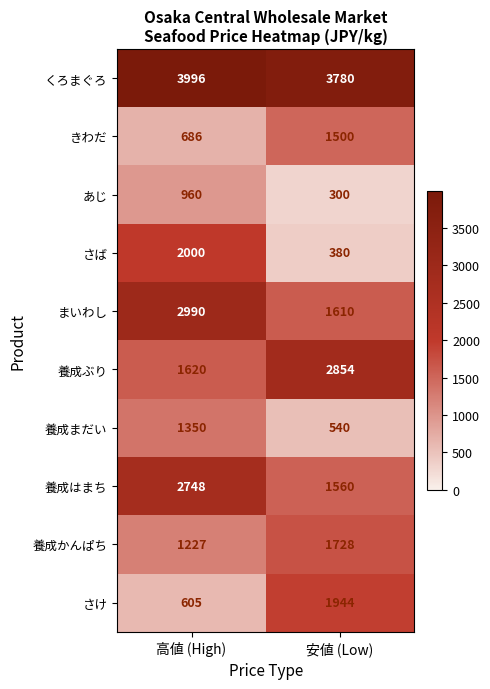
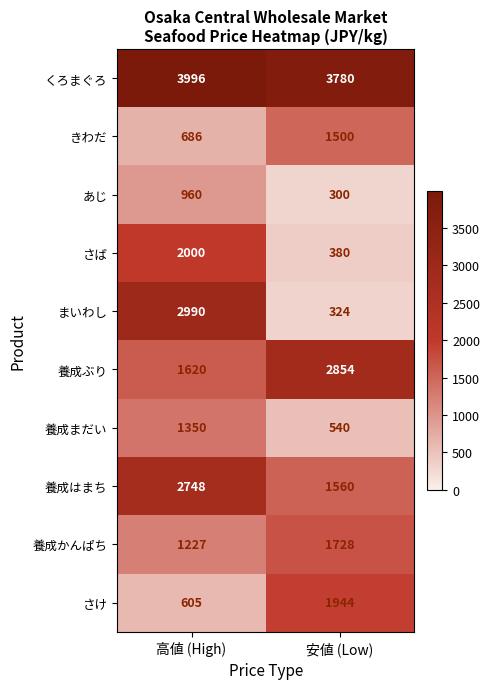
  {
    "くろまぐろ": {
      "高値 (High)": 3996,
      "安値 (Low)": 3780
    },
    "きわだ": {
      "高値 (High)": 686,
      "安値 (Low)": 1500
    },
    "あじ": {
      "高値 (High)": 960,
      "安値 (Low)": 300
    },
    "さば": {
      "高値 (High)": 2000,
      "安値 (Low)": 380
    },
    "まいわし": {
      "高値 (High)": 2990,
-     "安値 (Low)": 1610
+     "安値 (Low)": 324
    },
    "養成ぶり": {
      "高値 (High)": 1620,
      "安値 (Low)": 2854
    },
    "養成まだい": {
      "高値 (High)": 1350,
      "安値 (Low)": 540
    },
    "養成はまち": {
      "高値 (High)": 2748,
      "安値 (Low)": 1560
    },
    "養成かんぱち": {
      "高値 (High)": 1227,
      "安値 (Low)": 1728
    },
    "さけ": {
      "高値 (High)": 605,
      "安値 (Low)": 1944
    }
  }
